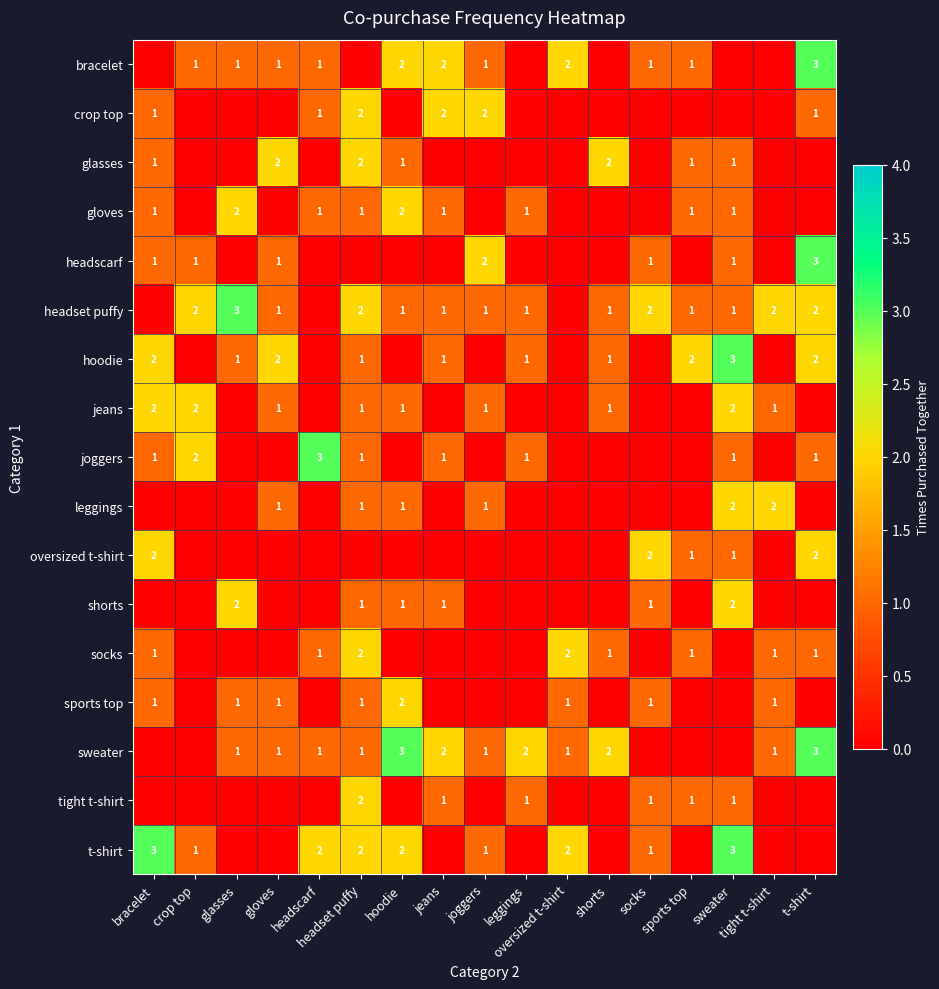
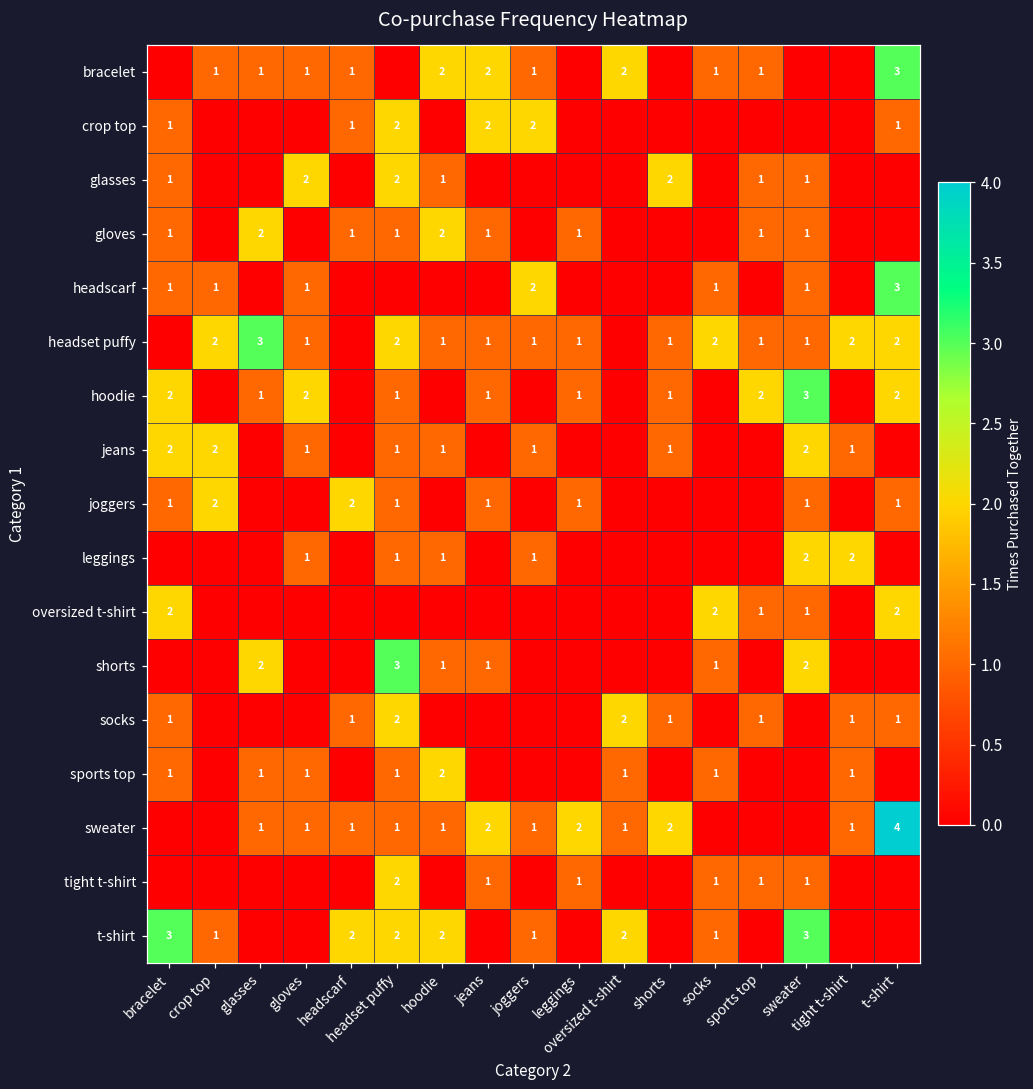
  {
    "bracelet": {
      "crop top": 1,
      "glasses": 1,
      "gloves": 1,
      "headscarf": 1,
      "hoodie": 2,
      "jeans": 2,
      "joggers": 1,
      "oversized t-shirt": 2,
      "socks": 1,
      "sports top": 1,
      "t-shirt": 3
    },
    "crop top": {
      "bracelet": 1,
      "headscarf": 1,
      "headset puffy": 2,
      "jeans": 2,
      "joggers": 2,
      "t-shirt": 1
    },
    "glasses": {
      "bracelet": 1,
      "gloves": 2,
      "headset puffy": 2,
      "hoodie": 1,
      "shorts": 2,
      "sports top": 1,
      "sweater": 1
    },
    "gloves": {
      "bracelet": 1,
      "glasses": 2,
      "headscarf": 1,
      "headset puffy": 1,
      "hoodie": 2,
      "jeans": 1,
      "leggings": 1,
      "sports top": 1,
      "sweater": 1
    },
    "headscarf": {
      "bracelet": 1,
      "crop top": 1,
      "gloves": 1,
      "joggers": 2,
      "socks": 1,
      "sweater": 1,
      "t-shirt": 3
    },
    "headset puffy": {
      "crop top": 2,
      "glasses": 3,
      "gloves": 1,
      "headset puffy": 2,
      "hoodie": 1,
      "jeans": 1,
      "joggers": 1,
      "leggings": 1,
      "shorts": 1,
      "socks": 2,
      "sports top": 1,
      "sweater": 1,
      "tight t-shirt": 2,
      "t-shirt": 2
    },
    "hoodie": {
      "bracelet": 2,
      "glasses": 1,
      "gloves": 2,
      "headset puffy": 1,
      "jeans": 1,
      "leggings": 1,
      "shorts": 1,
      "sports top": 2,
      "sweater": 3,
      "t-shirt": 2
    },
    "jeans": {
      "bracelet": 2,
      "crop top": 2,
      "gloves": 1,
      "headset puffy": 1,
      "hoodie": 1,
      "joggers": 1,
      "shorts": 1,
      "sweater": 2,
      "tight t-shirt": 1
    },
    "joggers": {
      "bracelet": 1,
      "crop top": 2,
-     "headscarf": 3,
+     "headscarf": 2,
      "headset puffy": 1,
      "jeans": 1,
      "leggings": 1,
      "sweater": 1,
      "t-shirt": 1
    },
    "leggings": {
      "gloves": 1,
      "headset puffy": 1,
      "hoodie": 1,
      "joggers": 1,
      "sweater": 2,
      "tight t-shirt": 2
    },
    "oversized t-shirt": {
      "bracelet": 2,
      "socks": 2,
      "sports top": 1,
      "sweater": 1,
      "t-shirt": 2
    },
    "shorts": {
      "glasses": 2,
-     "headset puffy": 1,
+     "headset puffy": 3,
      "hoodie": 1,
      "jeans": 1,
      "socks": 1,
      "sweater": 2
    },
    "socks": {
      "bracelet": 1,
      "headscarf": 1,
      "headset puffy": 2,
      "oversized t-shirt": 2,
      "shorts": 1,
      "sports top": 1,
      "tight t-shirt": 1,
      "t-shirt": 1
    },
    "sports top": {
      "bracelet": 1,
      "glasses": 1,
      "gloves": 1,
      "headset puffy": 1,
      "hoodie": 2,
      "oversized t-shirt": 1,
      "socks": 1,
      "tight t-shirt": 1
    },
    "sweater": {
      "glasses": 1,
      "gloves": 1,
      "headscarf": 1,
      "headset puffy": 1,
-     "hoodie": 3,
+     "hoodie": 1,
      "jeans": 2,
      "joggers": 1,
      "leggings": 2,
      "oversized t-shirt": 1,
      "shorts": 2,
      "tight t-shirt": 1,
-     "t-shirt": 3
+     "t-shirt": 4
    },
    "tight t-shirt": {
      "headset puffy": 2,
      "jeans": 1,
      "leggings": 1,
      "socks": 1,
      "sports top": 1,
      "sweater": 1
    },
    "t-shirt": {
      "bracelet": 3,
      "crop top": 1,
      "headscarf": 2,
      "headset puffy": 2,
      "hoodie": 2,
      "joggers": 1,
      "oversized t-shirt": 2,
      "socks": 1,
      "sweater": 3
    }
  }
